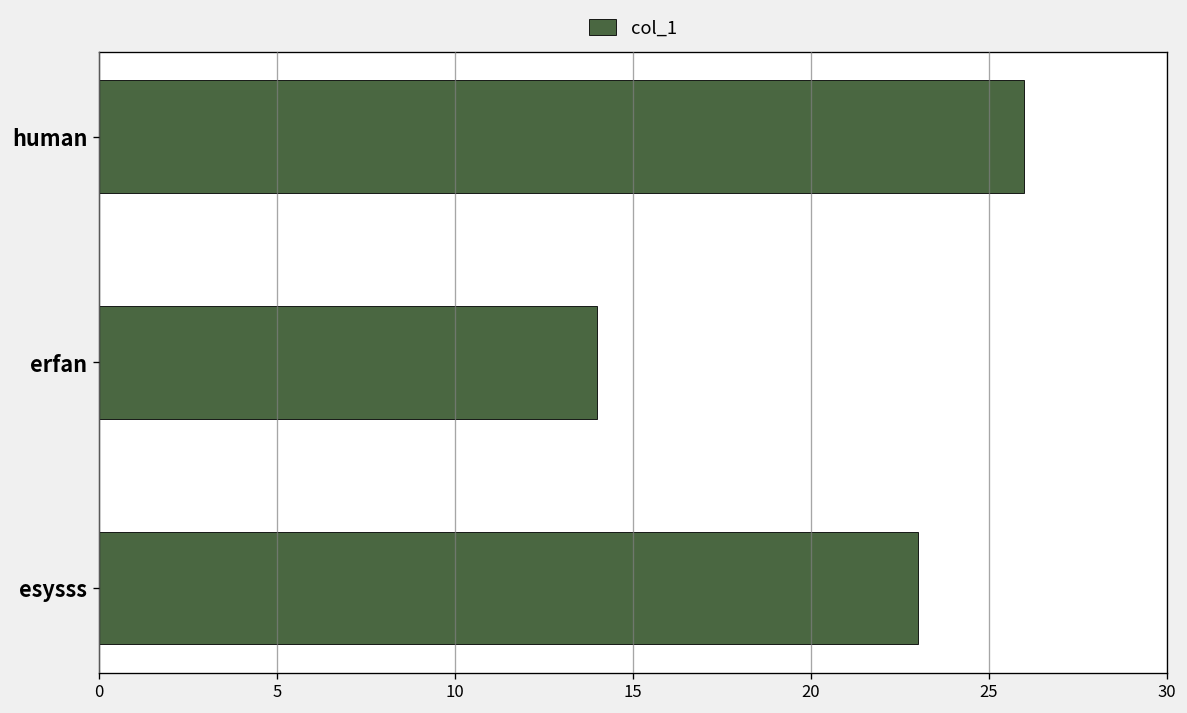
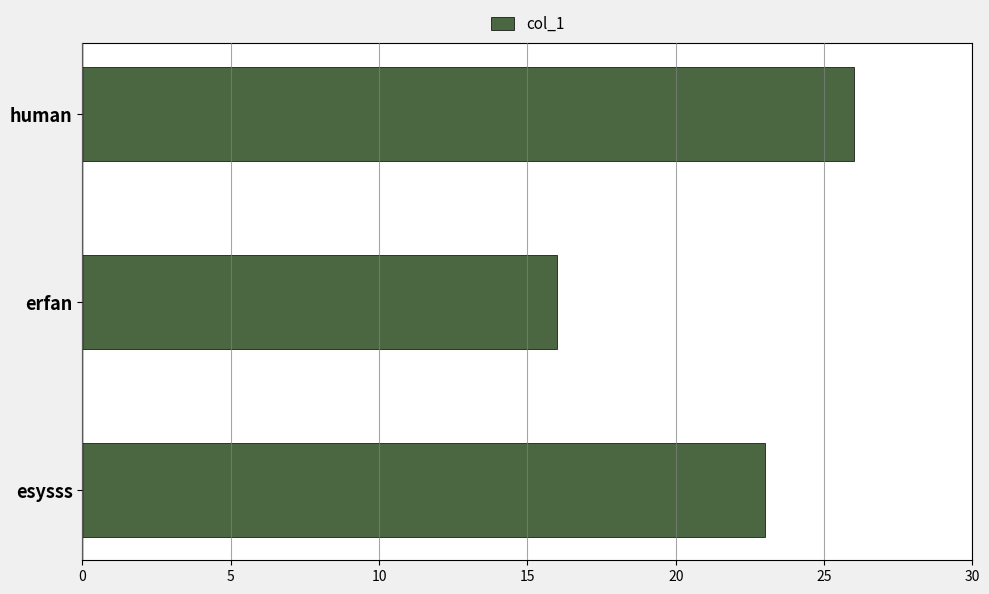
  {
    "human": 26,
-   "erfan": 14,
+   "erfan": 16,
    "esysss": 23
  }
